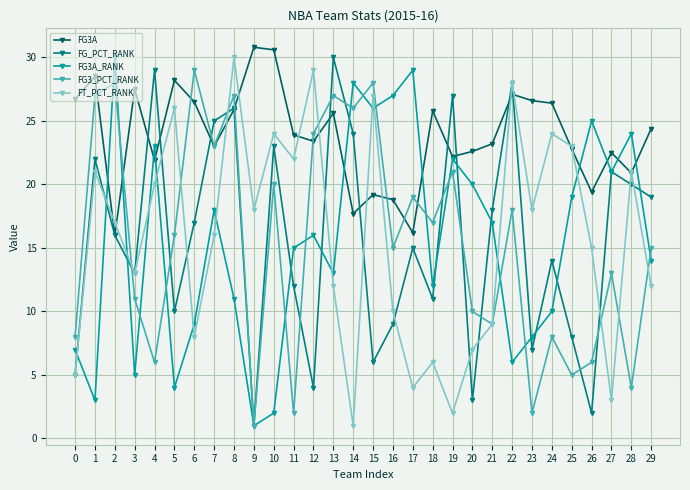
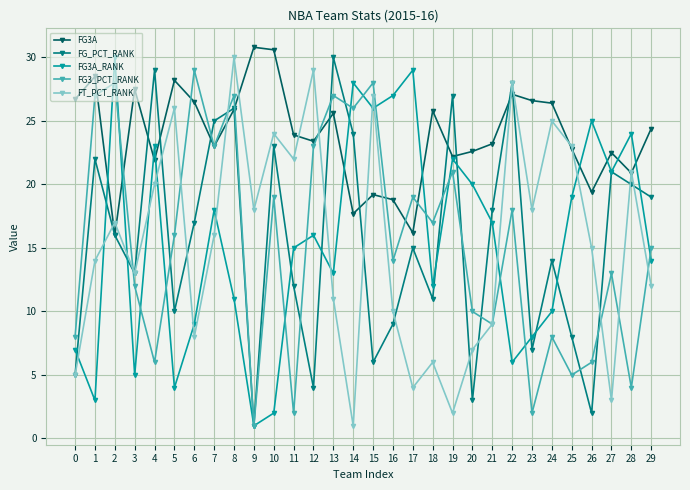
  {
    "FG3_PCT_RANK": {
      "0": 8,
-     "3": 11,
+     "3": 12,
      "4": 6,
      "5": 16,
      "6": 29,
      "8": 27,
-     "10": 20,
+     "10": 19,
      "11": 2,
-     "12": 24,
+     "12": 23,
      "13": 27,
      "14": 26,
      "15": 28,
-     "16": 15,
+     "16": 14,
      "17": 19,
      "18": 17,
      "19": 21,
      "20": 10,
      "22": 18,
      "23": 2,
      "24": 8,
      "25": 5,
      "26": 6,
      "27": 13,
      "28": 4,
      "29": 15
    },
    "FT_PCT_RANK": {
-     "1": 21,
+     "1": 14,
      "2": 17,
      "4": 20,
      "5": 26,
      "6": 8,
      "7": 16,
      "8": 30,
      "9": 18,
      "10": 24,
      "11": 22,
      "12": 29,
-     "13": 12,
+     "13": 11,
      "14": 1,
      "15": 27,
      "16": 10,
      "17": 4,
      "18": 6,
      "19": 2,
      "20": 7,
      "23": 18,
-     "24": 24,
+     "24": 25,
      "25": 23,
      "26": 15,
      "27": 3,
      "29": 12
    }
  }
